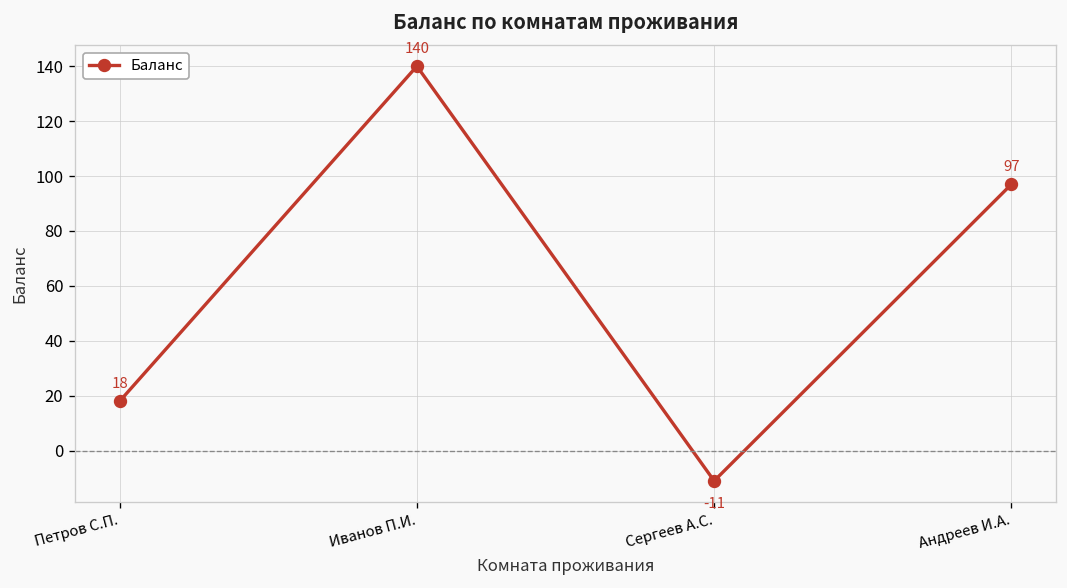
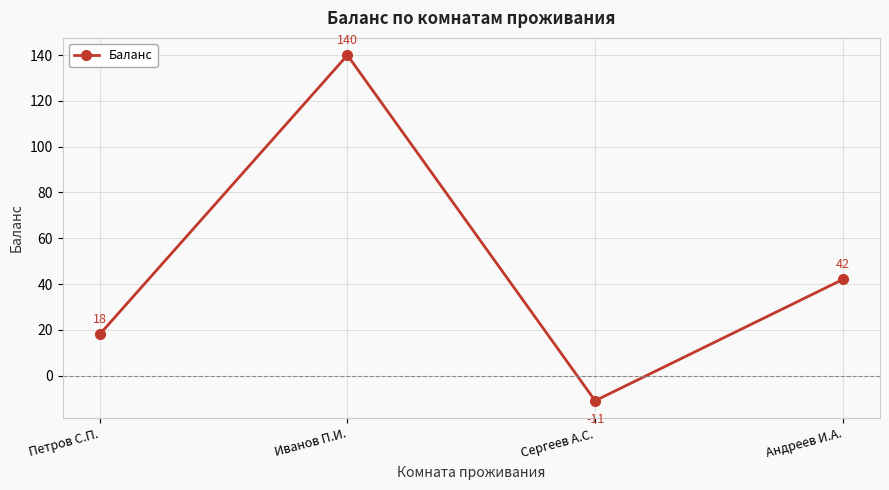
  {
    "Петров С.П.": 18,
    "Иванов П.И.": 140,
    "Сергеев А.С.": -11,
-   "Андреев И.А.": 97
+   "Андреев И.А.": 42
  }
